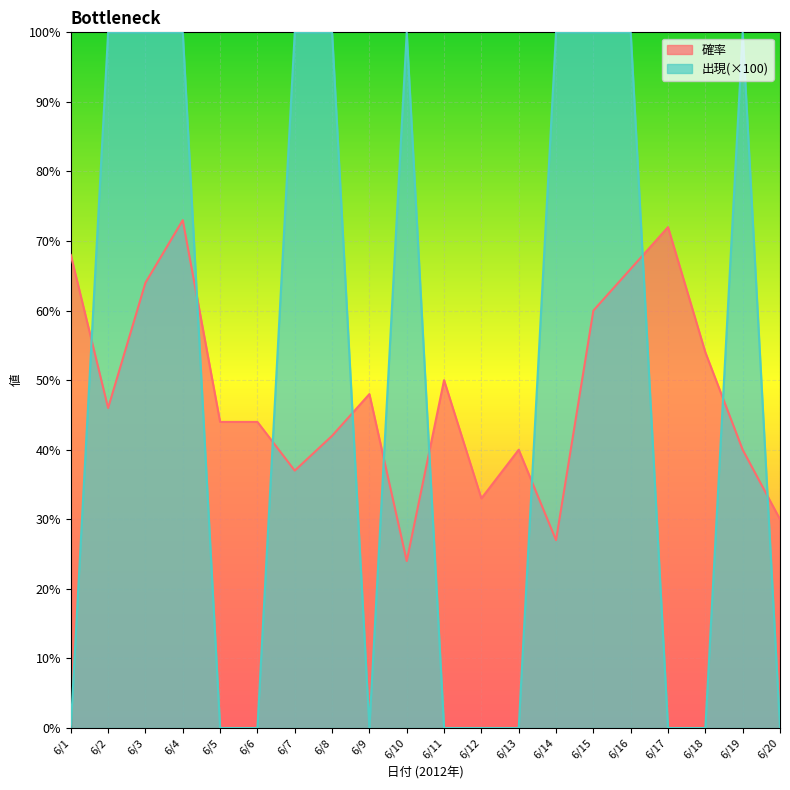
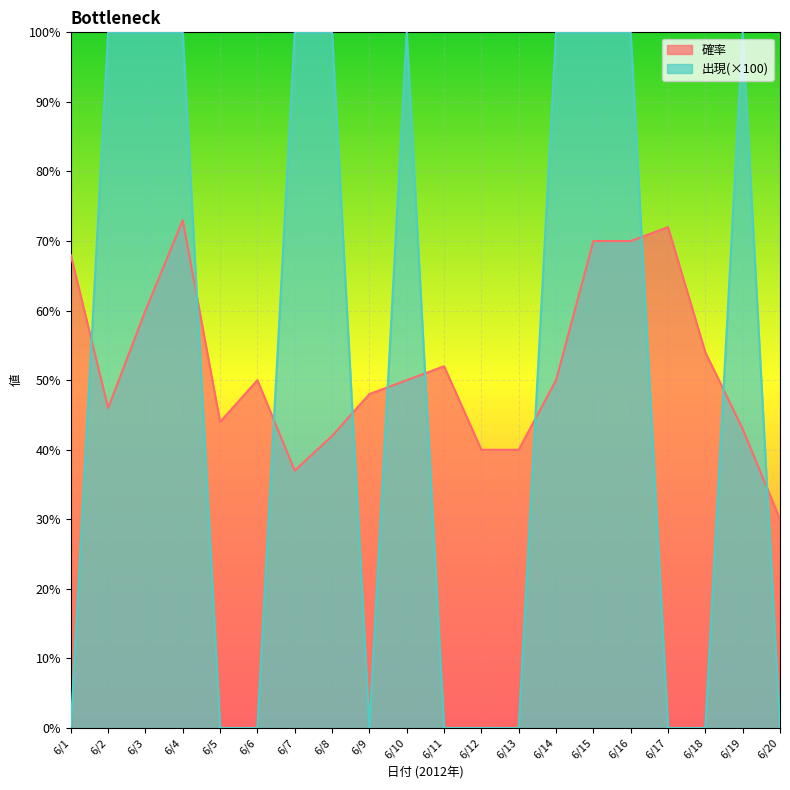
  {
    "確率": {
      "6/1": "68%",
      "6/2": "46%",
-     "6/3": "64%",
+     "6/3": "60%",
      "6/4": "73%",
      "6/5": "44%",
-     "6/6": "44%",
+     "6/6": "50%",
      "6/7": "37%",
      "6/8": "42%",
      "6/9": "48%",
-     "6/10": "24%",
-     "6/11": "50%",
-     "6/12": "33%",
+     "6/10": "50%",
+     "6/11": "52%",
+     "6/12": "40%",
      "6/13": "40%",
-     "6/14": "27%",
-     "6/15": "60%",
-     "6/16": "66%",
+     "6/14": "50%",
+     "6/15": "70%",
+     "6/16": "70%",
      "6/17": "72%",
      "6/18": "54%",
-     "6/19": "40%",
+     "6/19": "43%",
      "6/20": "30%"
    },
    "出現(×100)": {
      "6/1": "0%",
      "6/2": "100%",
      "6/3": "100%",
      "6/4": "100%",
      "6/5": "0%",
      "6/6": "0%",
      "6/7": "100%",
      "6/8": "100%",
      "6/9": "0%",
      "6/10": "100%",
      "6/11": "0%",
      "6/12": "0%",
      "6/13": "0%",
      "6/14": "100%",
      "6/15": "100%",
      "6/16": "100%",
      "6/17": "0%",
      "6/18": "0%",
      "6/19": "100%",
      "6/20": "0%"
    }
  }
